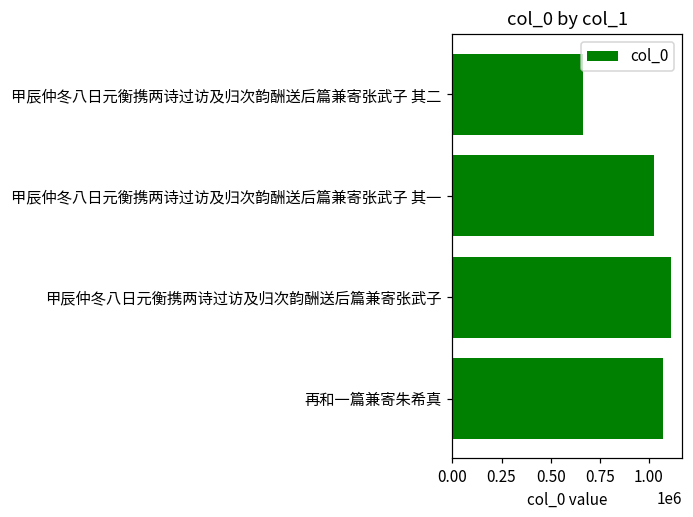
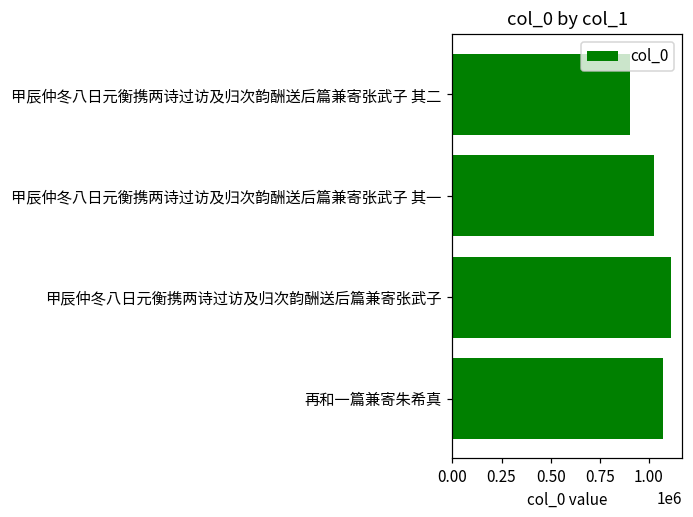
  {
-   "甲辰仲冬八日元衡携两诗过访及归次韵酬送后篇兼寄张武子 其二": 660000,
+   "甲辰仲冬八日元衡携两诗过访及归次韵酬送后篇兼寄张武子 其二": 900000,
    "甲辰仲冬八日元衡携两诗过访及归次韵酬送后篇兼寄张武子 其一": 1020000,
    "甲辰仲冬八日元衡携两诗过访及归次韵酬送后篇兼寄张武子": 1110000
  }
